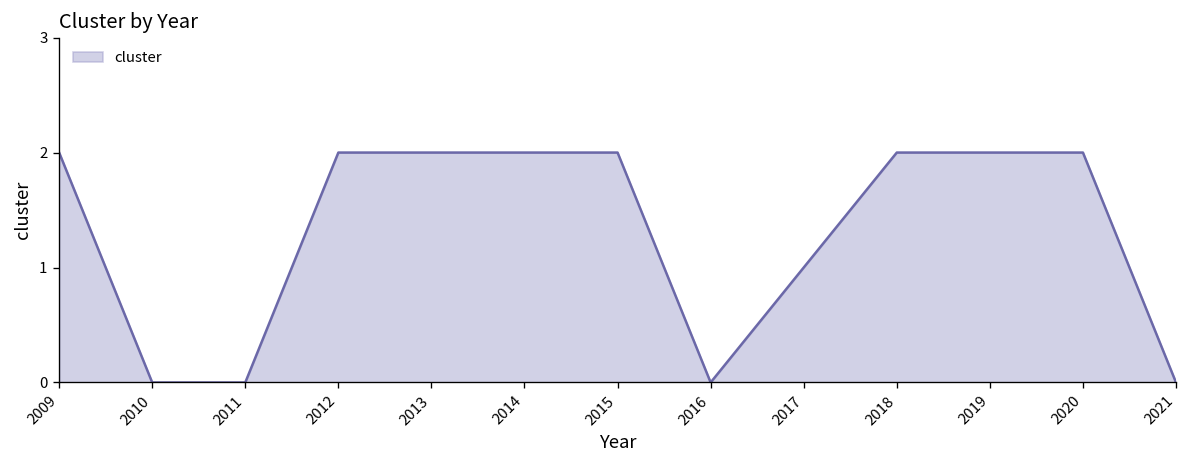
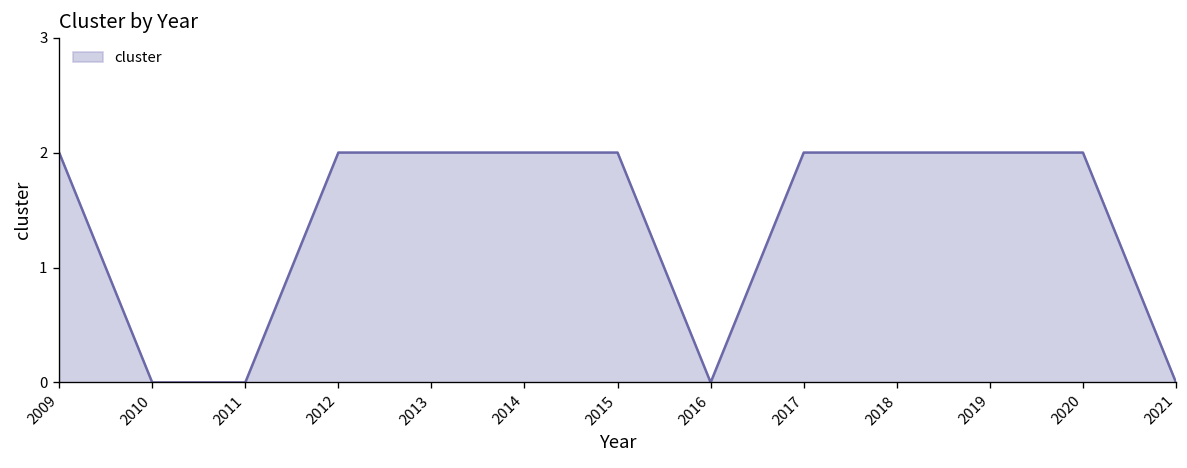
  {
    "2009": 2,
    "2010": 0,
    "2011": 0,
    "2012": 2,
    "2013": 2,
    "2014": 2,
    "2015": 2,
    "2016": 0,
-   "2017": 1,
+   "2017": 2,
    "2018": 2,
    "2019": 2,
    "2020": 2,
    "2021": 0
  }
